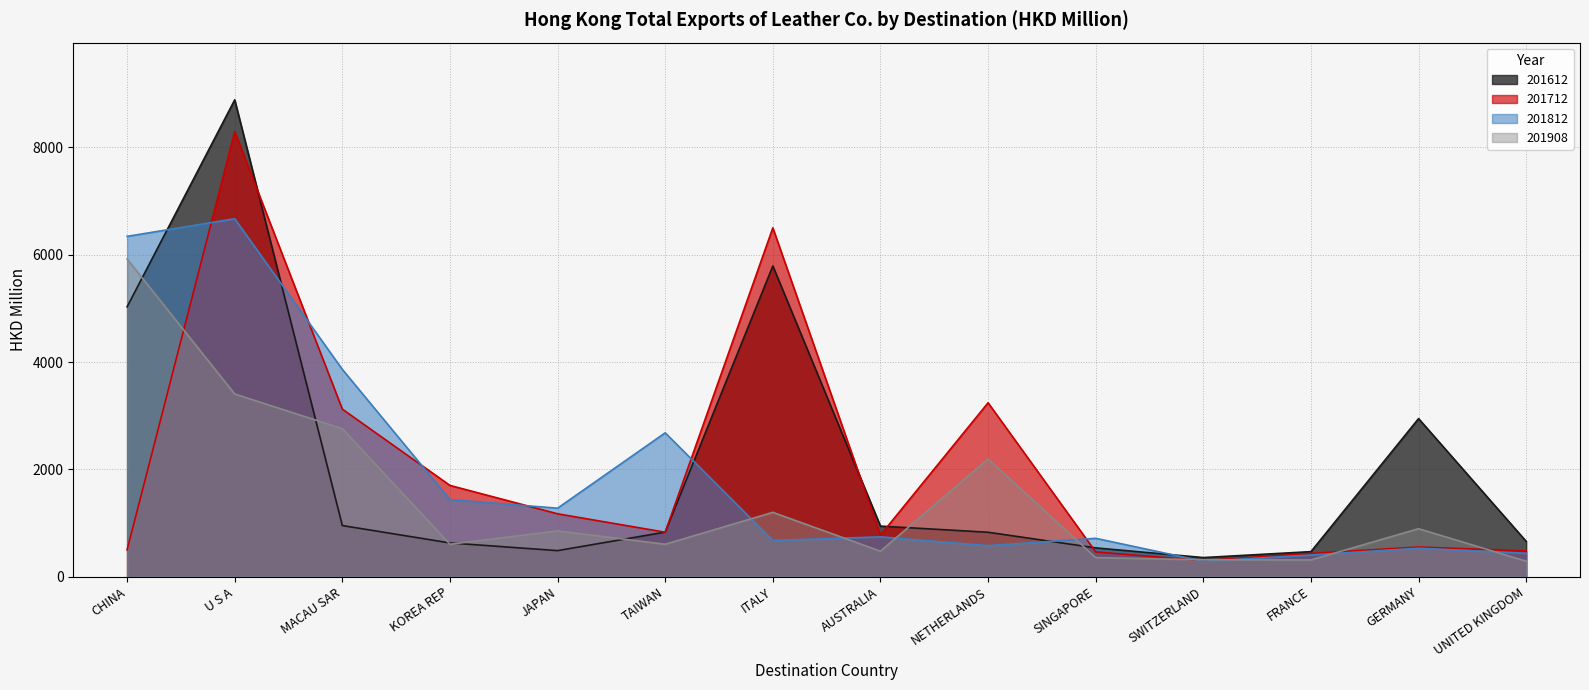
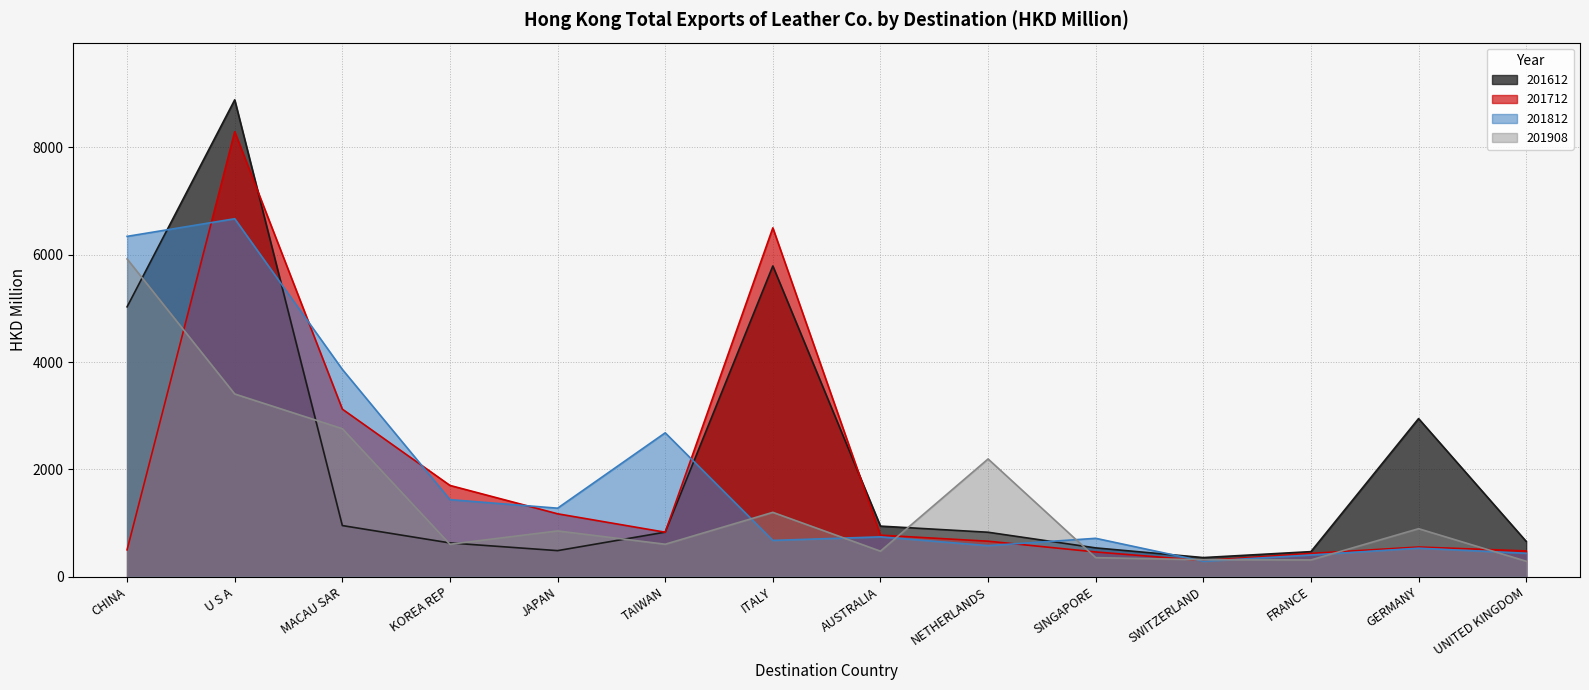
  {
    "201612": {
      "CHINA": 5000,
      "U S A": 8900,
      "MACAU SAR": 1000,
      "JAPAN": 500,
      "ITALY": 5800,
      "AUSTRALIA": 900,
      "NETHERLANDS": 800,
      "SINGAPORE": 500,
      "GERMANY": 2900,
      "UNITED KINGDOM": 700
    },
    "201712": {
      "CHINA": 500,
      "U S A": 8300,
      "MACAU SAR": 3100,
      "KOREA REP": 1700,
      "JAPAN": 1200,
      "ITALY": 6500,
-     "NETHERLANDS": 3200,
+     "NETHERLANDS": 700,
      "SINGAPORE": 500
    },
    "201812": {
      "CHINA": 6300,
      "U S A": 6700,
      "MACAU SAR": 3900,
      "KOREA REP": 1400,
      "JAPAN": 1300,
      "TAIWAN": 2700,
      "ITALY": 700,
      "NETHERLANDS": 600,
      "SINGAPORE": 700
    },
    "201908": {
      "CHINA": 5900,
      "U S A": 3400,
      "MACAU SAR": 2800,
      "JAPAN": 900,
      "TAIWAN": 600,
      "ITALY": 1200,
      "AUSTRALIA": 500,
      "NETHERLANDS": 2200,
      "SINGAPORE": 400,
      "FRANCE": 300,
      "GERMANY": 900,
      "UNITED KINGDOM": 300
    }
  }
